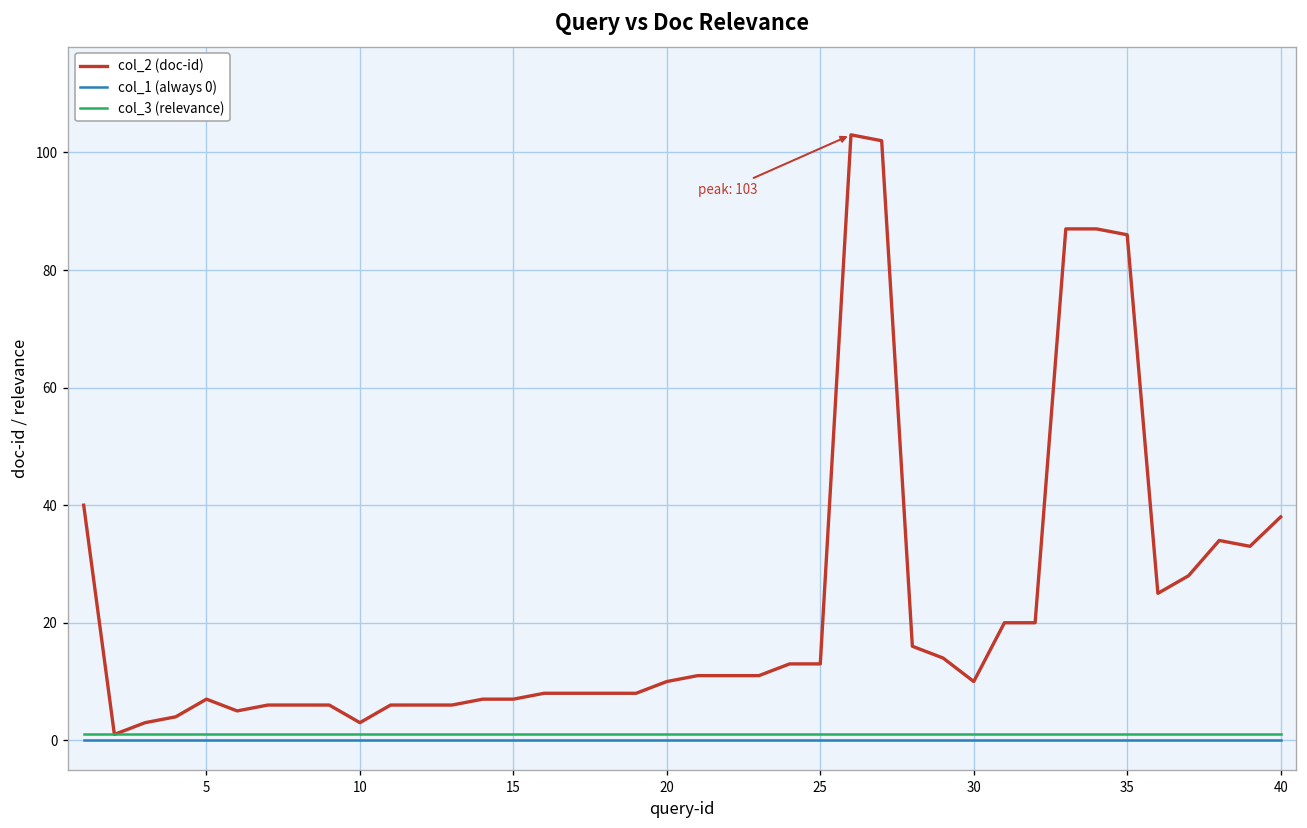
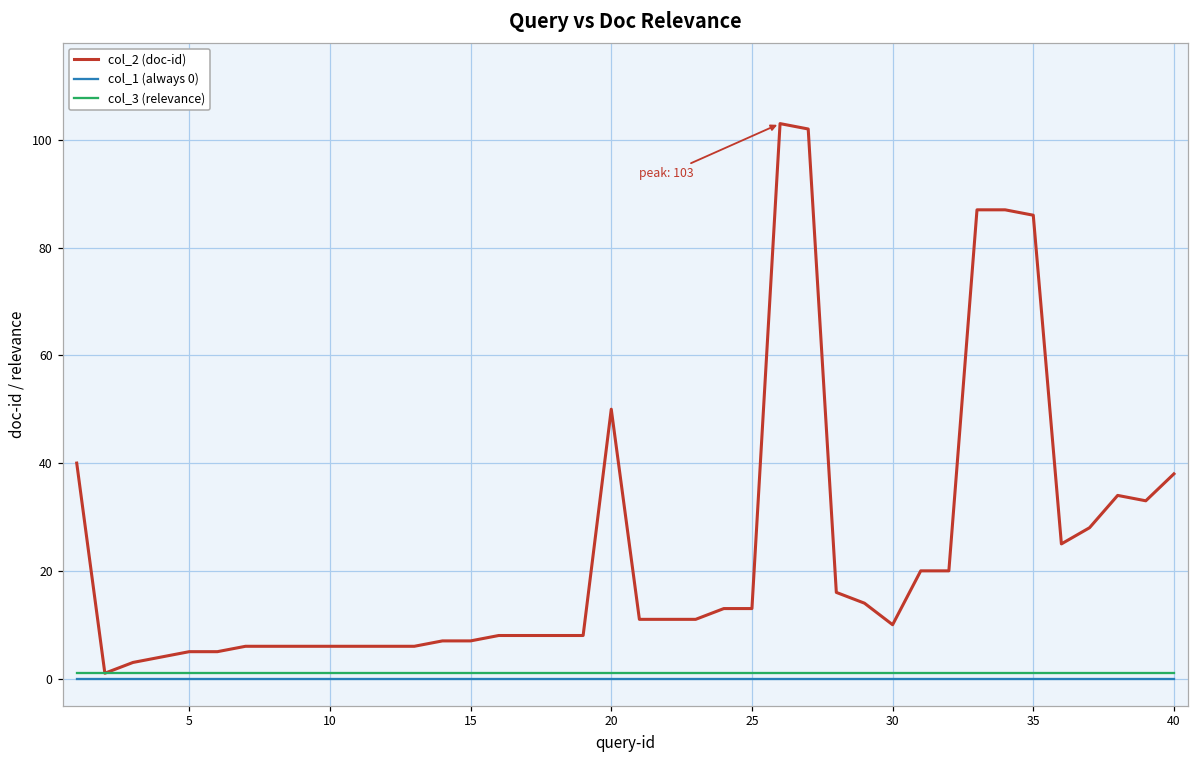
  {
    "col_2 (doc-id)": {
-     "5": 7,
-     "10": 3,
+     "5": 5,
+     "10": 6,
      "15": 7,
-     "20": 10,
+     "20": 50,
      "25": 13,
      "30": 10,
      "35": 86,
      "40": 38
    },
    "col_1 (always 0)": {
      "5": 0,
      "10": 0,
      "15": 0,
      "20": 0,
      "25": 0,
      "30": 0,
      "35": 0,
      "40": 0
    },
    "col_3 (relevance)": {
      "5": 1,
      "10": 1,
      "15": 1,
      "20": 1,
      "25": 1,
      "30": 1,
      "35": 1,
      "40": 1
    }
  }
